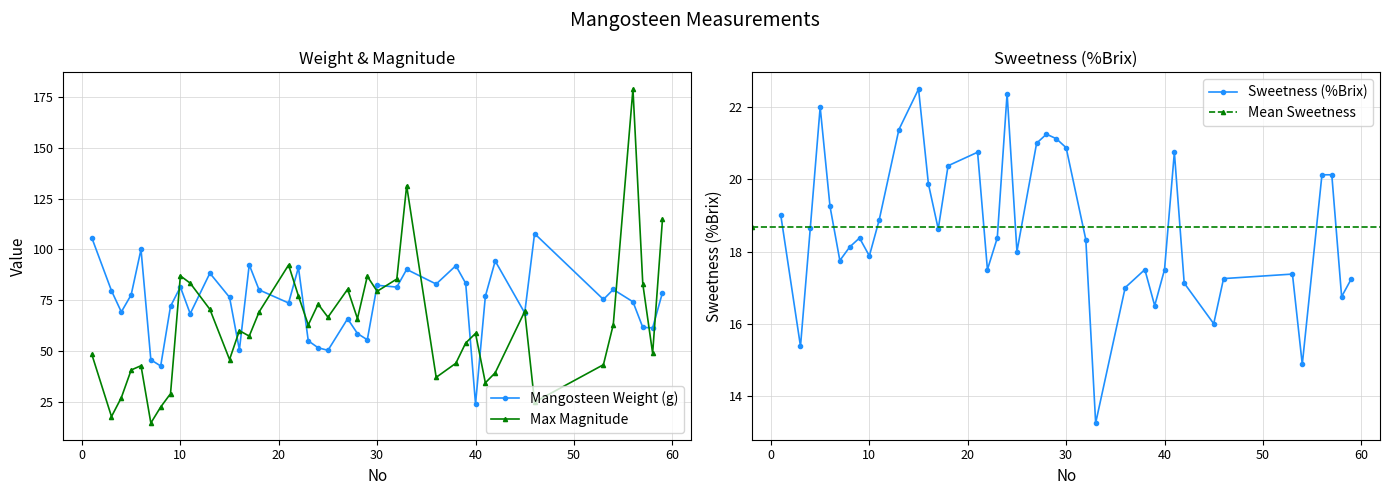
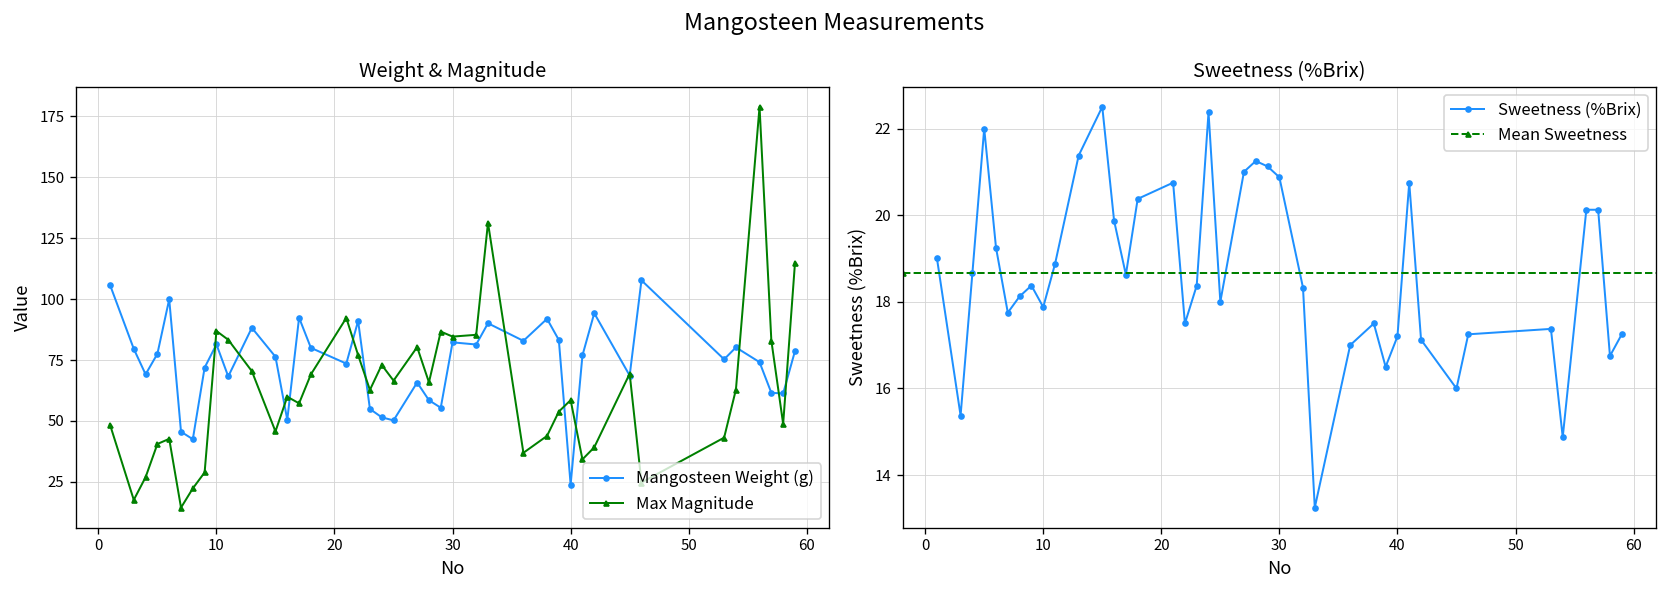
  {
    "Weight & Magnitude": {
      "Mangosteen Weight (g)": {
        "10": 81,
        "30": 82,
        "40": 24
      },
      "Max Magnitude": {
        "10": 87,
-       "30": 79,
+       "30": 85,
        "40": 59
      }
    },
    "Sweetness (%Brix)": {
      "10": 17.9,
      "30": 20.9,
-     "40": 17.5
+     "40": 17.2
    }
  }
